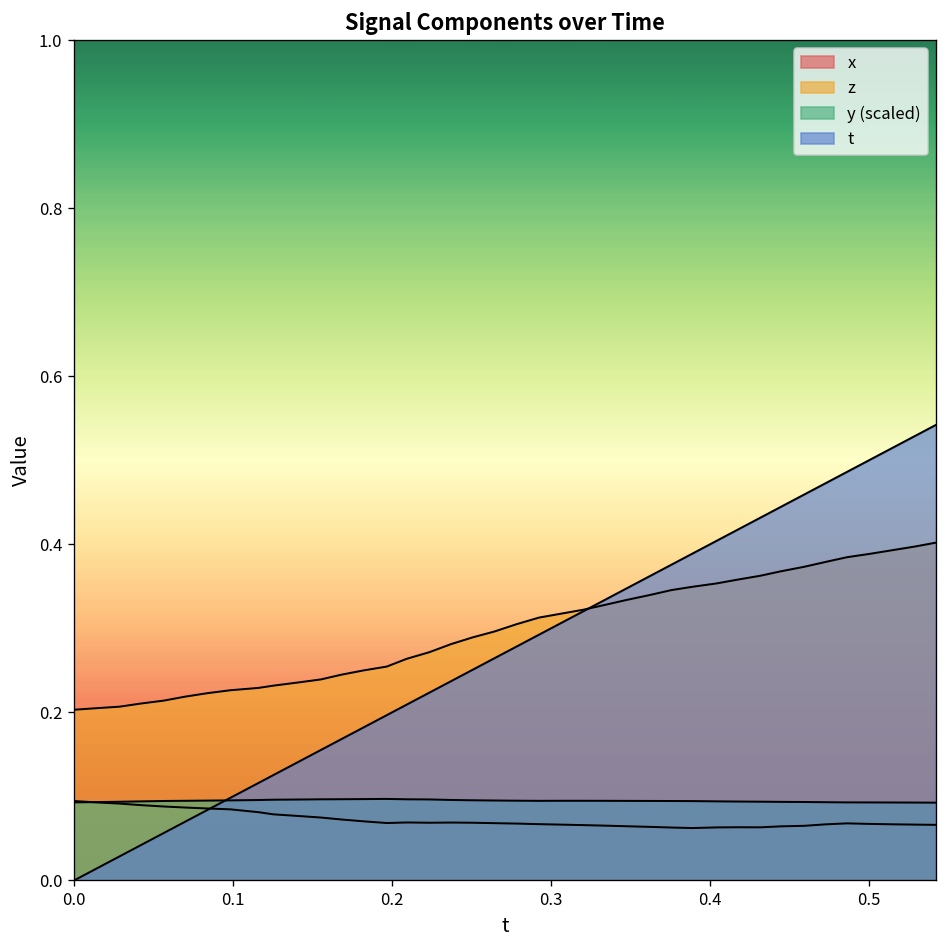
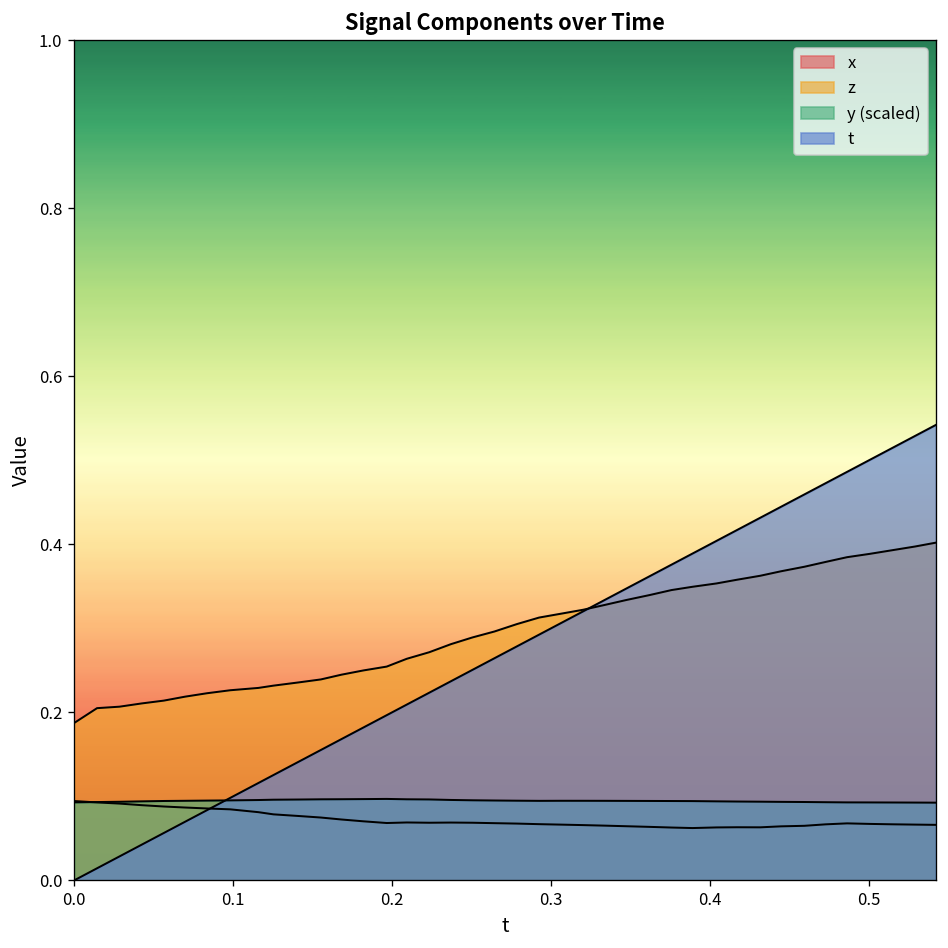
  {
    "z": {
-     "0.0": 0.20
+     "0.0": 0.19
    },
    "t": {
      "0.0": 0.00
    }
  }
